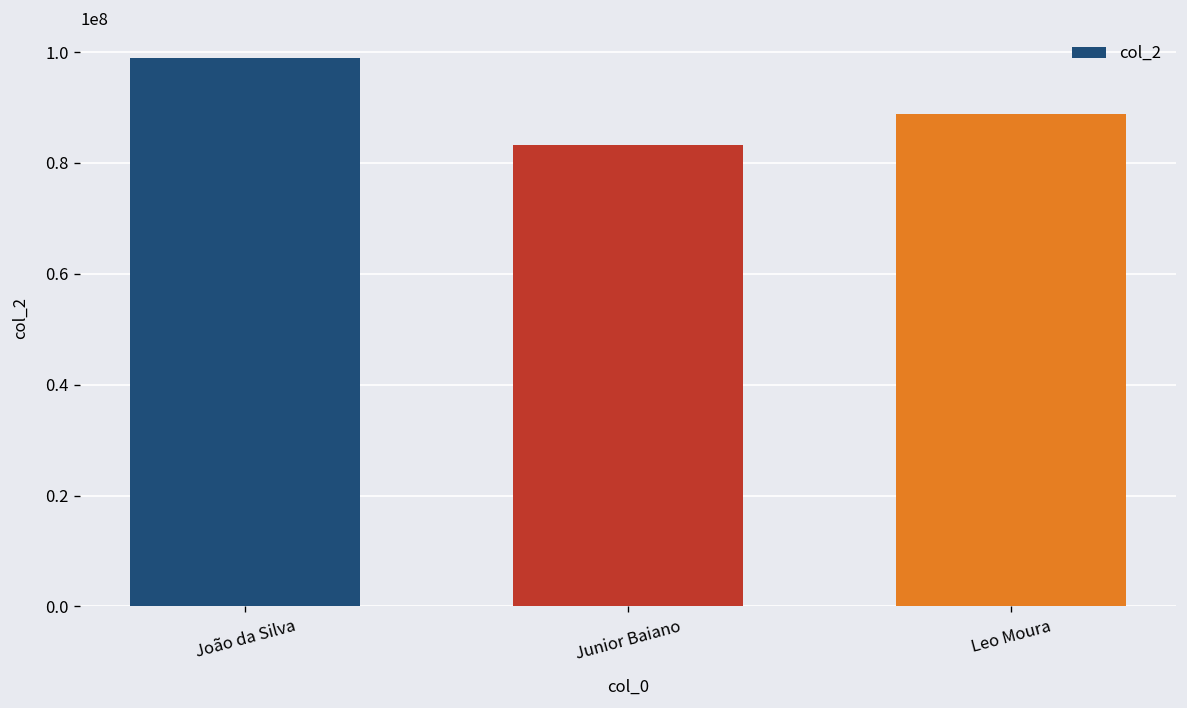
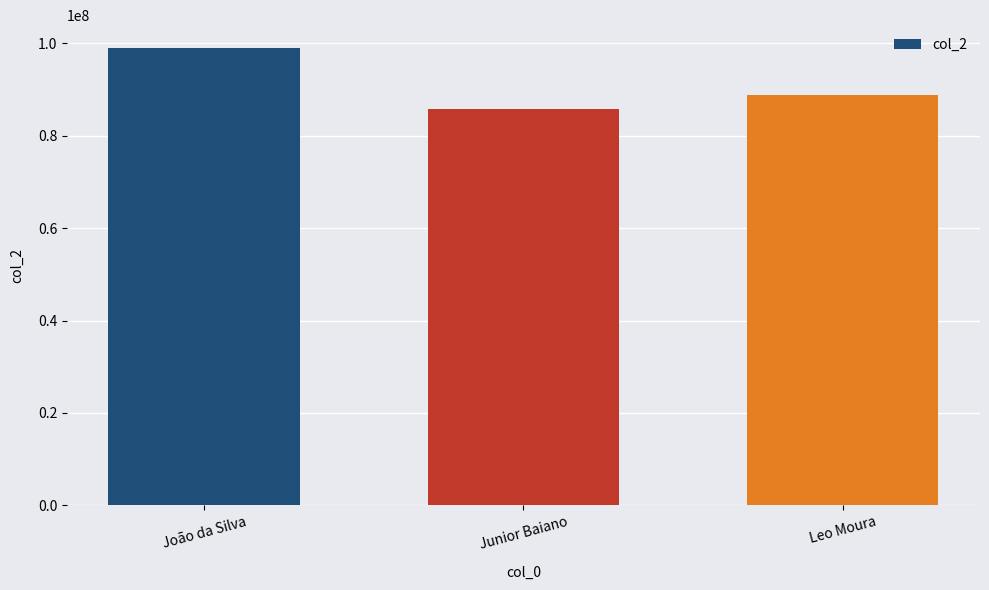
  {
    "João da Silva": 99000000,
-   "Junior Baiano": 83000000,
+   "Junior Baiano": 86000000,
    "Leo Moura": 89000000
  }
